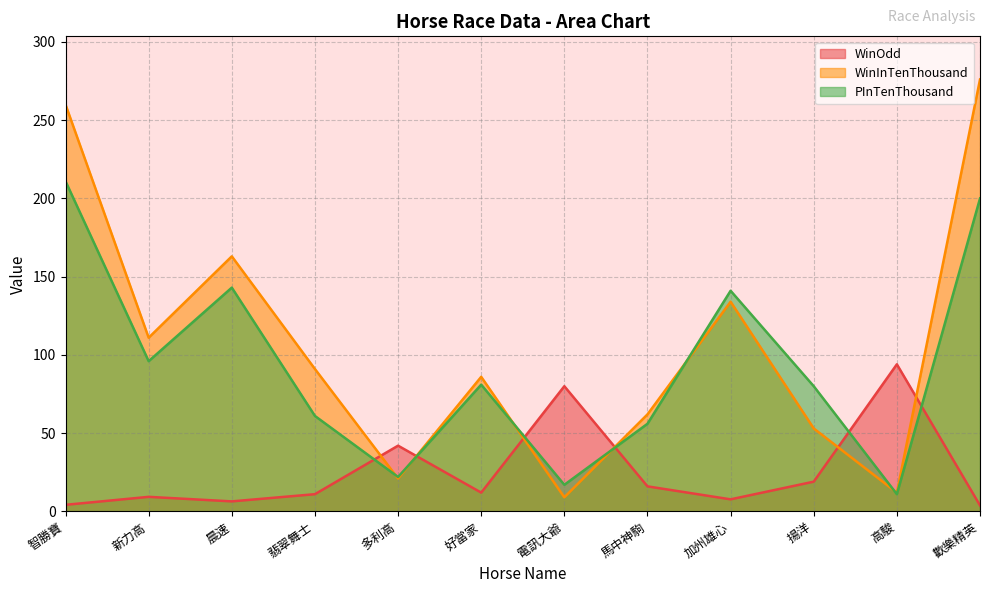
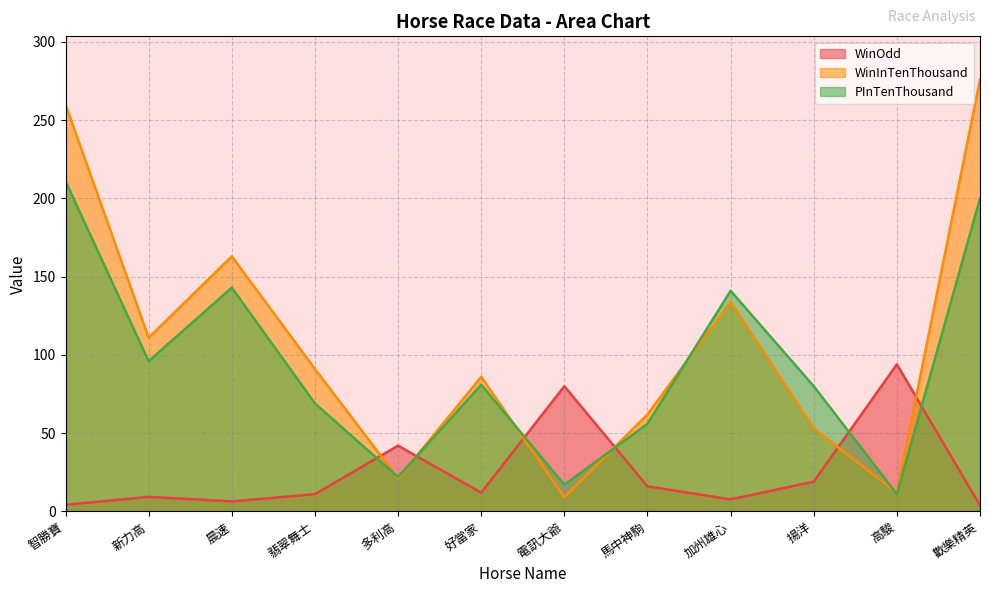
  {
    "WinOdd": {
      "智勝寶": 4,
      "新力高": 9,
      "晨速": 6,
      "翡翠舞士": 11,
      "多利高": 42,
      "好當家": 12,
      "電訊大爺": 80,
      "馬中神駒": 16,
      "加州雄心": 8,
      "揚洋": 19,
      "高駿": 94,
      "歡樂精英": 4
    },
    "WinInTenThousand": {
      "智勝寶": 260,
      "新力高": 111,
      "晨速": 163,
      "翡翠舞士": 91,
      "好當家": 86,
      "電訊大爺": 9,
      "馬中神駒": 62,
      "加州雄心": 134,
      "揚洋": 53,
      "歡樂精英": 276
    },
    "PInTenThousand": {
      "智勝寶": 211,
      "新力高": 96,
      "晨速": 143,
-     "翡翠舞士": 61,
+     "翡翠舞士": 69,
      "好當家": 81,
      "電訊大爺": 17,
      "馬中神駒": 56,
      "加州雄心": 141,
      "揚洋": 80,
      "歡樂精英": 200
    }
  }
